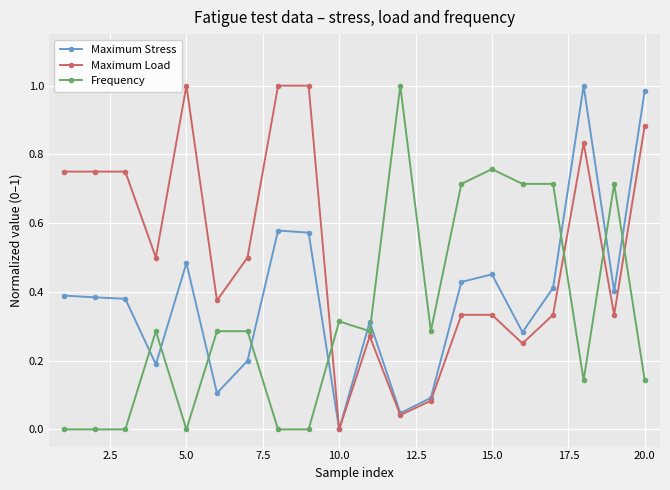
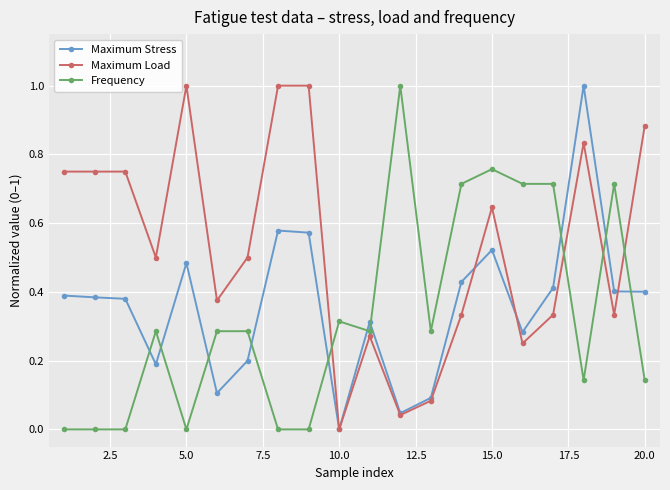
  {
    "Maximum Stress": {
      "5.0": 0.48,
-     "15.0": 0.45,
-     "20.0": 0.99
+     "15.0": 0.52,
+     "20.0": 0.40
    },
    "Maximum Load": {
      "5.0": 1.00,
-     "15.0": 0.33,
+     "15.0": 0.65,
      "20.0": 0.88
    },
    "Frequency": {
      "5.0": 0.00,
      "10.0": 0.31,
      "15.0": 0.76,
      "20.0": 0.14
    }
  }
